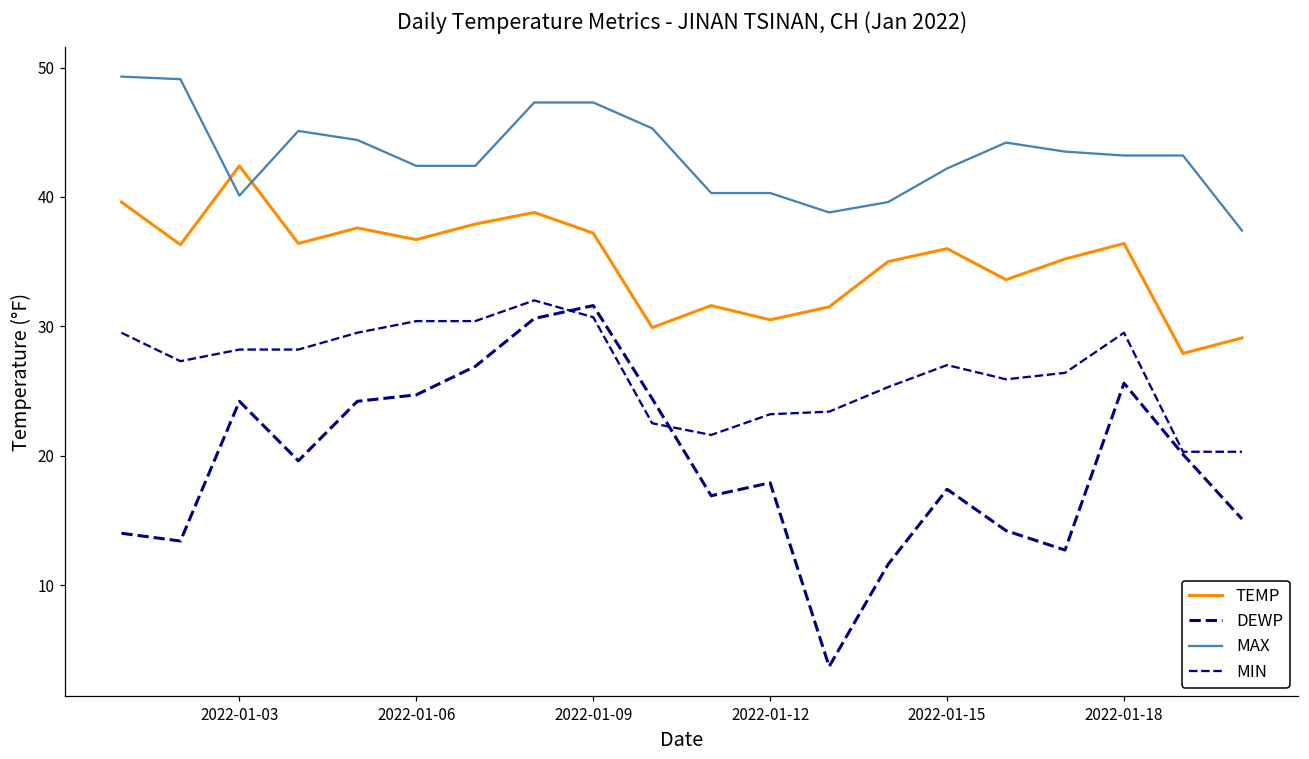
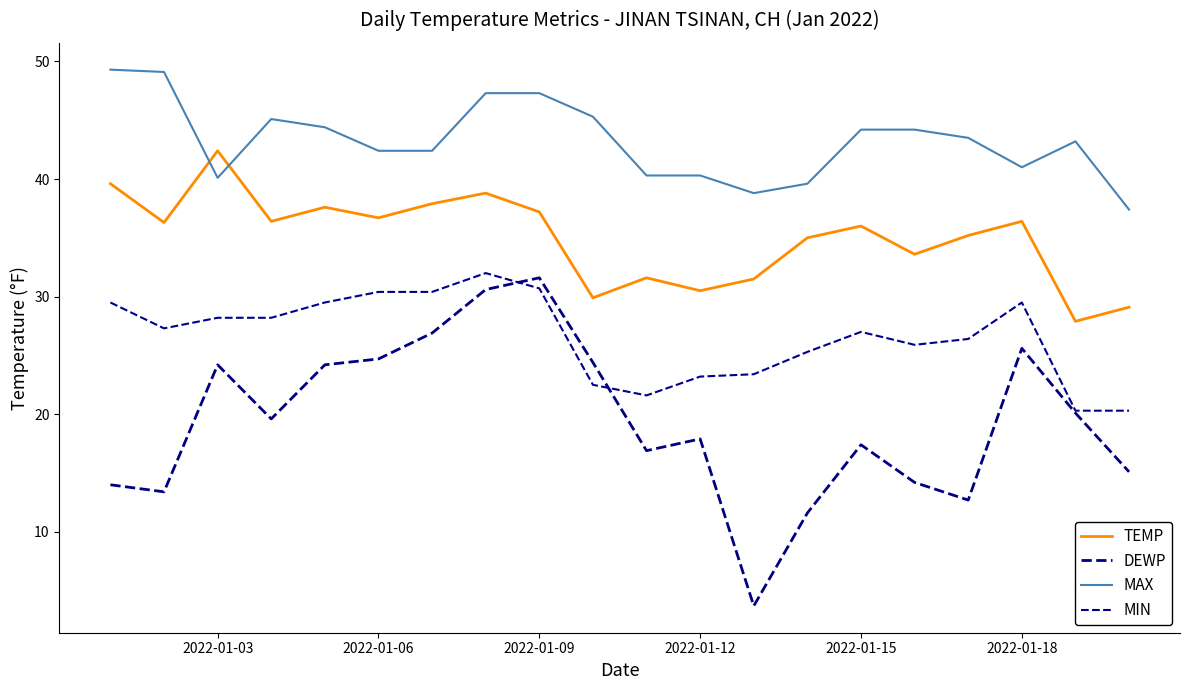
  {
    "TEMP": {
      "2022-01-03": 42.4,
      "2022-01-06": 36.7,
      "2022-01-09": 37.2,
      "2022-01-12": 30.5,
      "2022-01-15": 36.0,
      "2022-01-18": 36.4
    },
    "MAX": {
      "2022-01-03": 40.1,
      "2022-01-06": 42.4,
      "2022-01-09": 47.3,
      "2022-01-12": 40.3,
-     "2022-01-15": 42.2,
-     "2022-01-18": 43.2
+     "2022-01-15": 44.2,
+     "2022-01-18": 41.0
    }
  }
